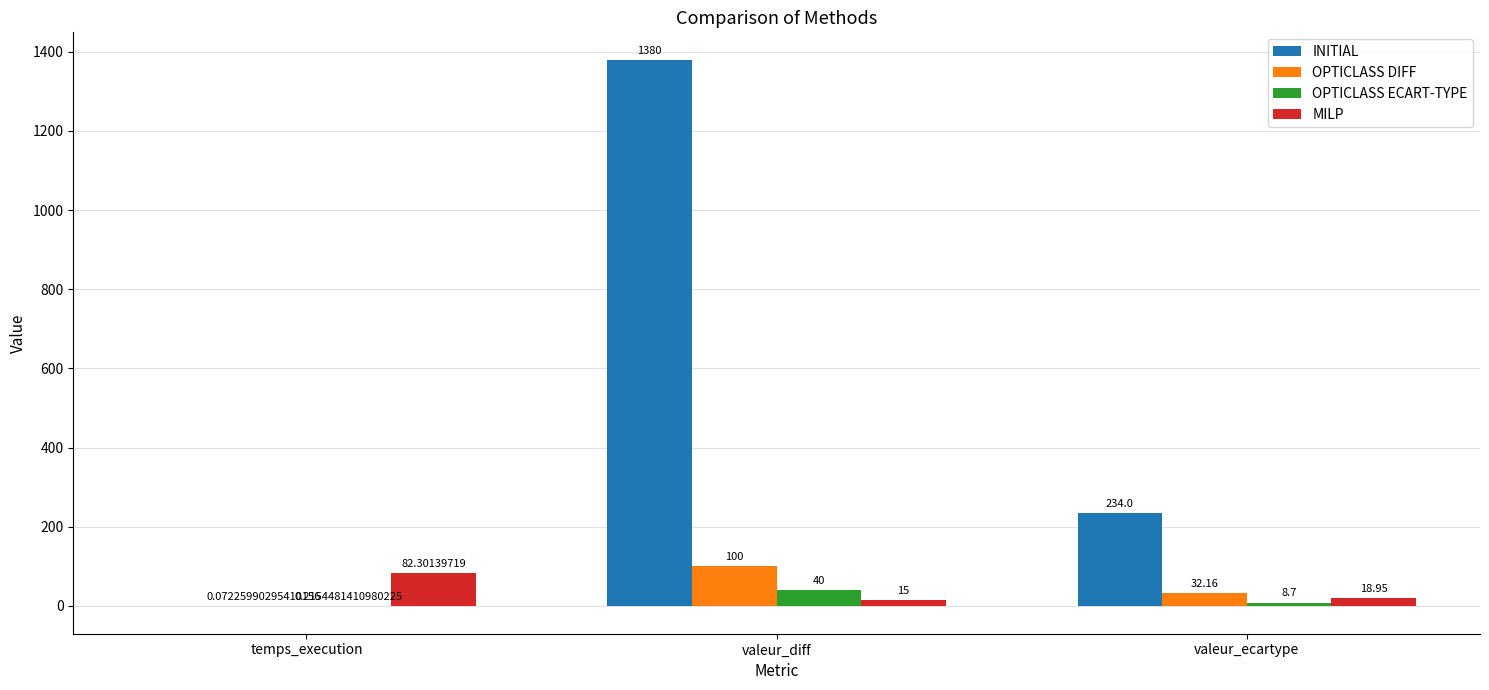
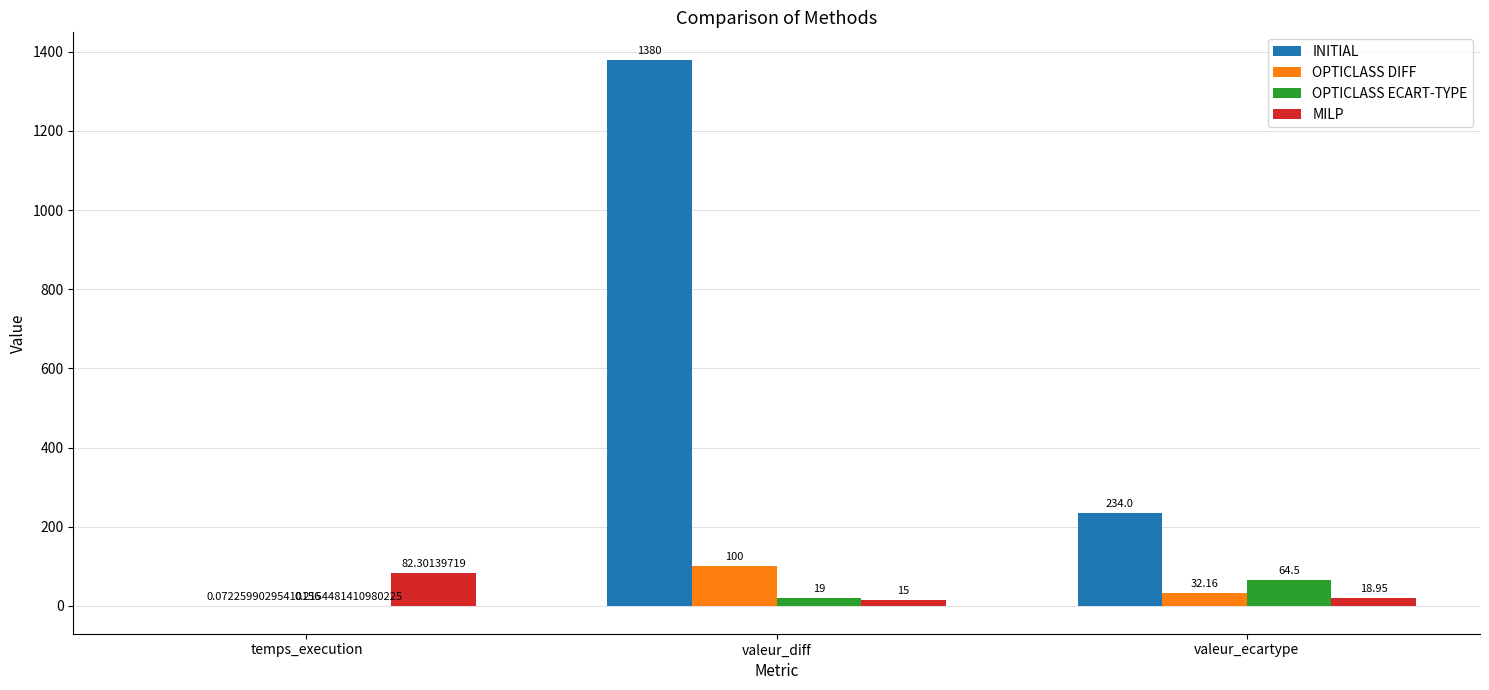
  {
    "INITIAL": {
      "valeur_diff": 1380,
      "valeur_ecartype": 234.0
    },
    "OPTICLASS DIFF": {
      "valeur_diff": 100,
      "valeur_ecartype": 32.16
    },
    "OPTICLASS ECART-TYPE": {
-     "valeur_diff": 40,
-     "valeur_ecartype": 8.7
+     "valeur_diff": 19,
+     "valeur_ecartype": 64.5
    },
    "MILP": {
      "temps_execution": 82.30139719,
      "valeur_diff": 15,
      "valeur_ecartype": 18.95
    }
  }
